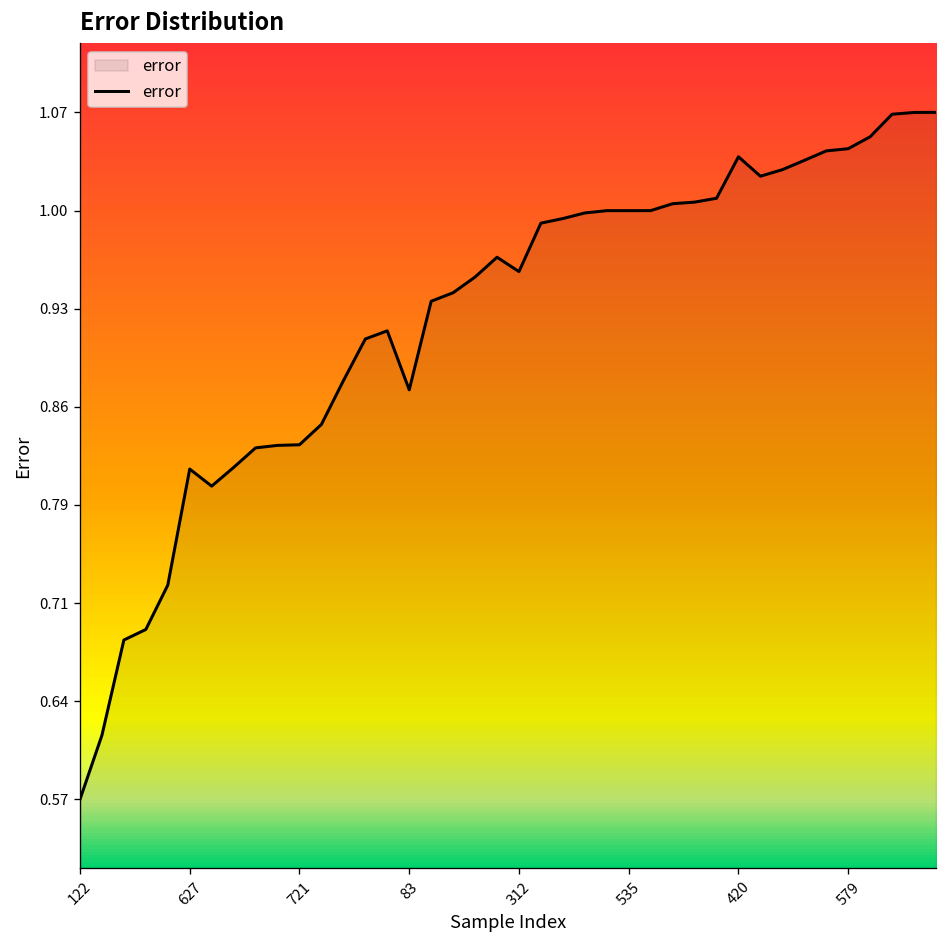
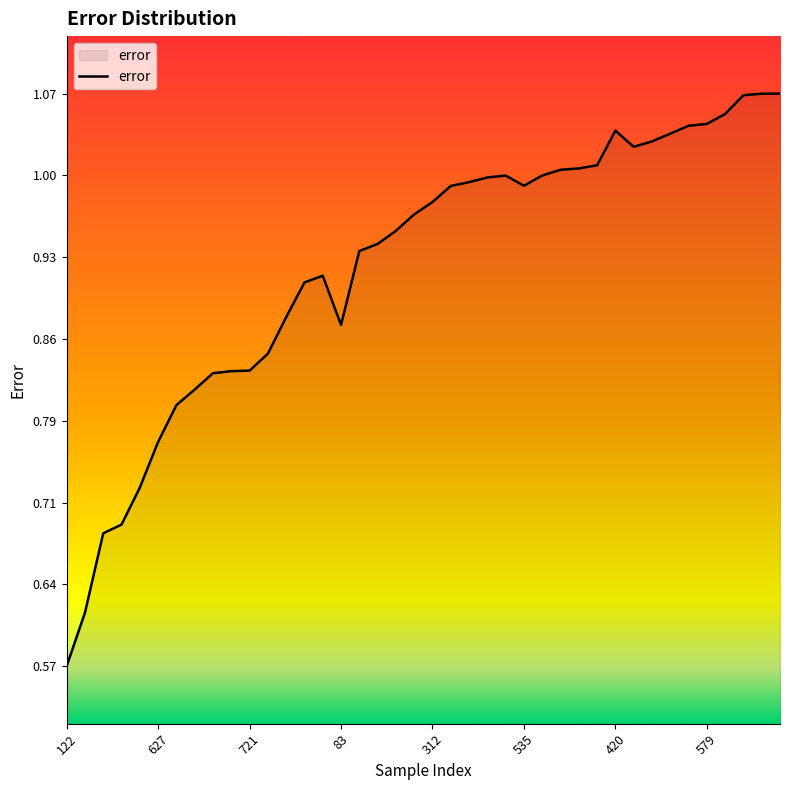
  {
    "122": 0.572,
-   "627": 0.811,
+   "627": 0.767,
    "721": 0.829,
    "83": 0.869,
-   "312": 0.954,
-   "535": 0.999,
+   "312": 0.976,
+   "535": 0.990,
    "420": 1.038,
    "579": 1.043
  }
